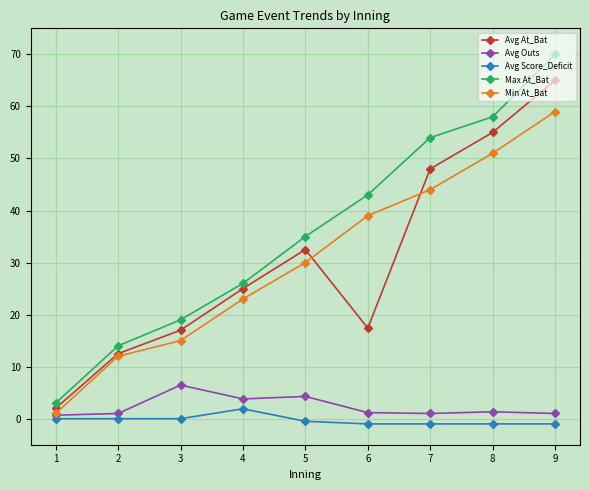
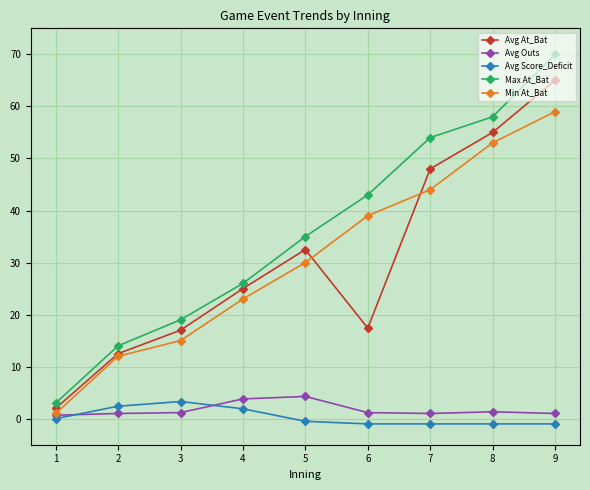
  {
    "Avg At_Bat": {
      "1": 2,
      "2": 13,
      "3": 17,
      "4": 25,
      "5": 33,
      "6": 17,
      "7": 48,
      "8": 55
    },
    "Avg Outs": {
      "2": 1,
-     "3": 6,
+     "3": 1,
      "4": 4,
      "5": 4,
      "6": 1,
      "7": 1,
      "8": 1,
      "9": 1
    },
    "Avg Score_Deficit": {
      "1": 0,
-     "2": 0,
-     "3": 0,
+     "2": 2,
+     "3": 3,
      "4": 2,
      "5": -1,
      "6": -1,
      "7": -1,
      "8": -1,
      "9": -1
    },
    "Max At_Bat": {
      "1": 3,
      "2": 14,
      "3": 19,
      "4": 26,
      "5": 35,
      "6": 43,
      "7": 54,
      "8": 58
    },
    "Min At_Bat": {
      "2": 12,
      "3": 15,
      "4": 23,
      "5": 30,
      "6": 39,
      "7": 44,
-     "8": 51,
+     "8": 53,
      "9": 59
    }
  }
